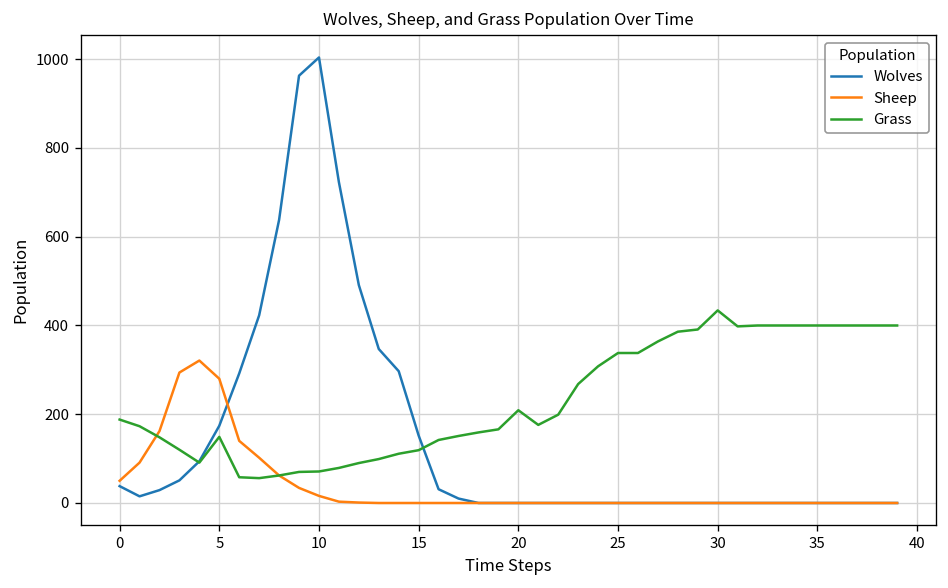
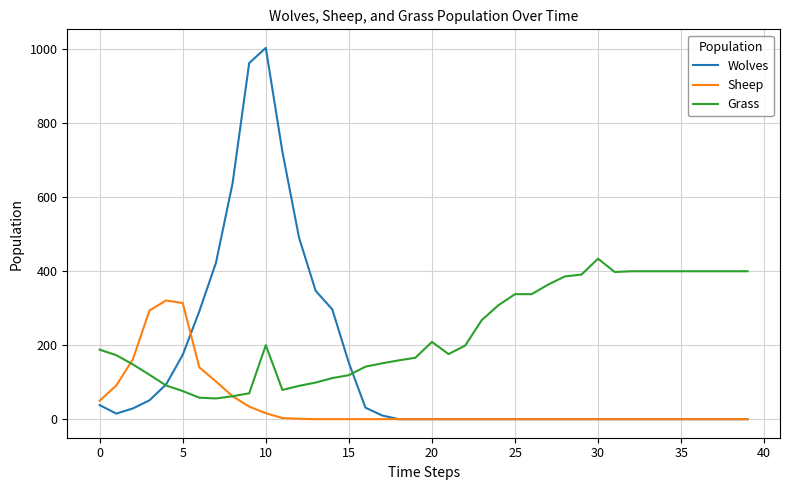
  {
    "Wolves": {
      "0": 40,
      "5": 170,
      "10": 1000,
      "15": 150
    },
    "Sheep": {
      "0": 50,
-     "5": 280,
+     "5": 310,
      "10": 20,
      "15": 0
    },
    "Grass": {
      "0": 190,
-     "5": 150,
-     "10": 70,
+     "5": 80,
+     "10": 200,
      "15": 120,
      "20": 210,
      "25": 340,
      "30": 430,
      "35": 400
    }
  }
